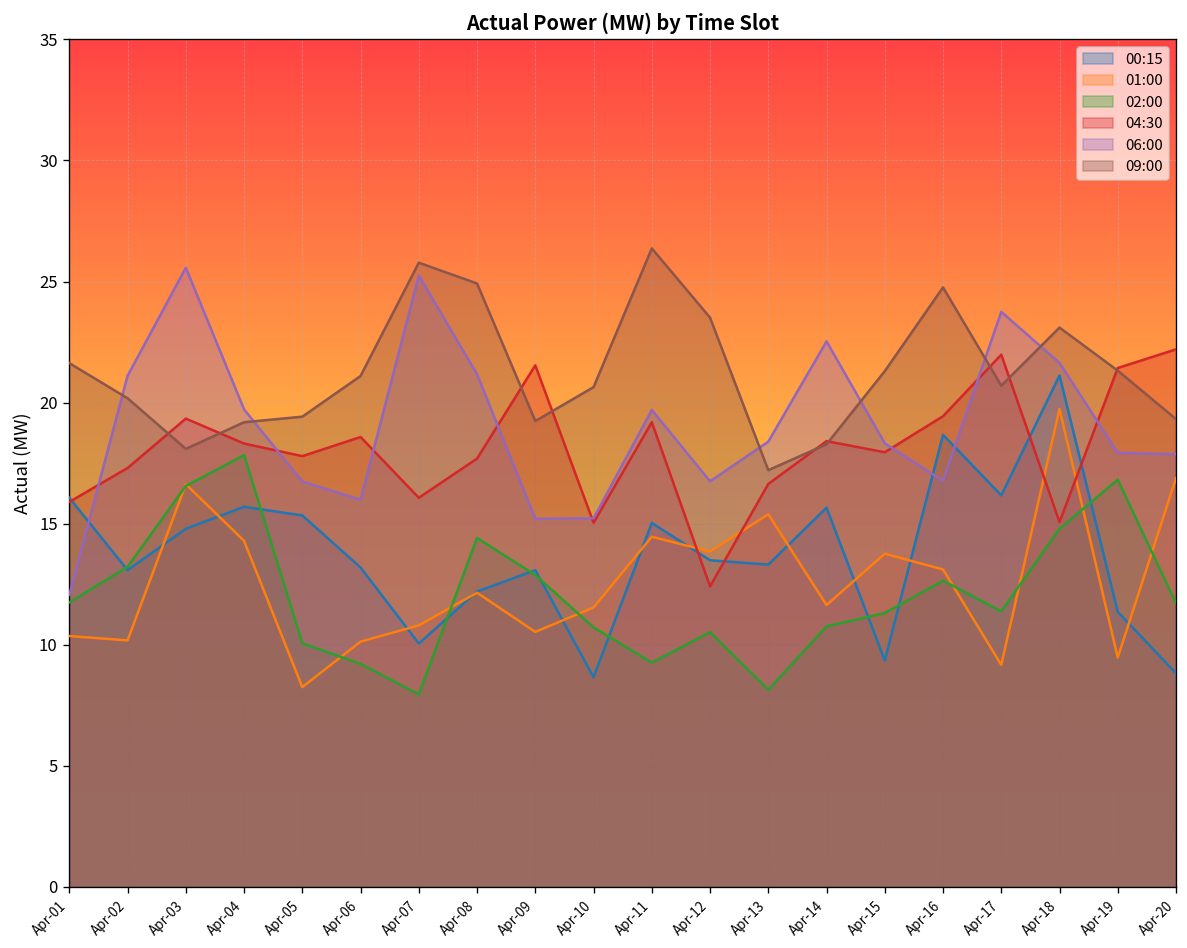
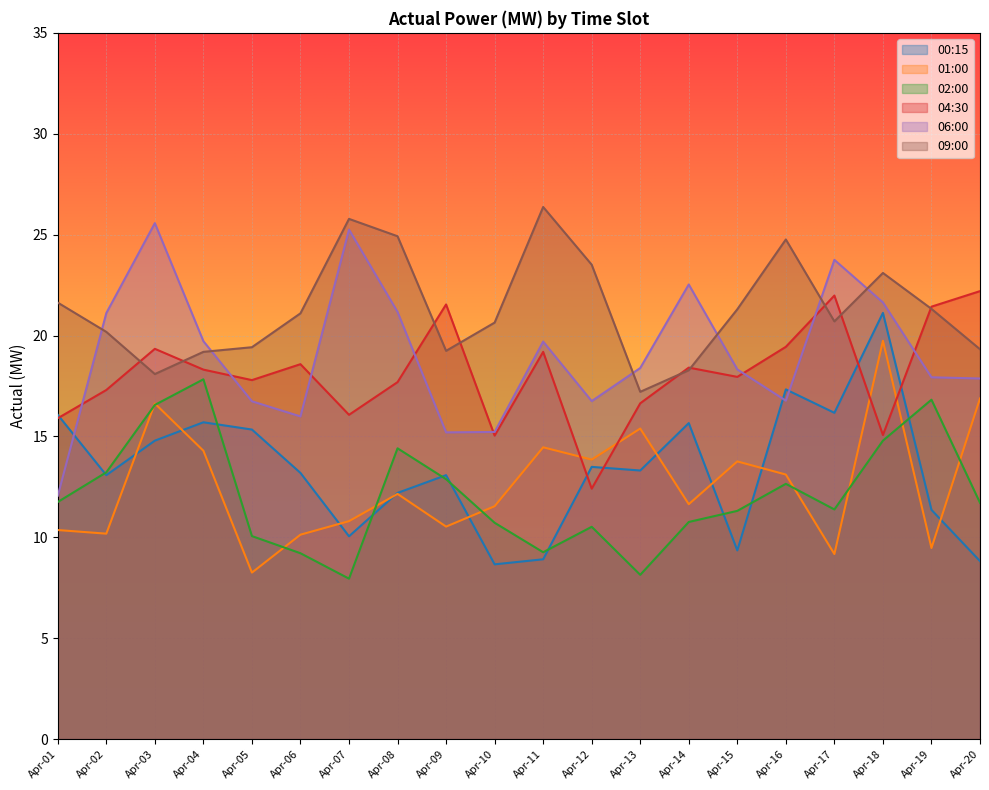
  {
    "00:15": {
      "Apr-01": 16.1,
      "Apr-02": 13.1,
      "Apr-03": 14.8,
      "Apr-04": 15.7,
      "Apr-05": 15.3,
      "Apr-06": 13.2,
      "Apr-07": 10.1,
      "Apr-09": 13.1,
      "Apr-10": 8.7,
-     "Apr-11": 15.0,
+     "Apr-11": 8.9,
      "Apr-12": 13.5,
      "Apr-13": 13.3,
      "Apr-14": 15.7,
      "Apr-15": 9.4,
-     "Apr-16": 18.7,
+     "Apr-16": 17.3,
      "Apr-17": 16.2,
      "Apr-18": 21.1,
      "Apr-19": 11.4,
      "Apr-20": 8.8
    },
    "02:00": {
      "Apr-01": 11.8,
      "Apr-02": 13.2,
      "Apr-04": 17.8,
      "Apr-05": 10.1,
      "Apr-06": 9.2,
      "Apr-07": 8.0,
      "Apr-08": 14.4,
      "Apr-09": 12.9,
      "Apr-10": 10.7,
      "Apr-11": 9.3,
      "Apr-12": 10.5,
      "Apr-13": 8.1,
      "Apr-14": 10.8,
      "Apr-15": 11.3,
      "Apr-16": 12.7,
      "Apr-17": 11.4,
      "Apr-18": 14.8,
      "Apr-19": 16.8,
      "Apr-20": 11.7
    },
    "06:00": {
      "Apr-01": 12.1,
      "Apr-02": 21.1,
      "Apr-03": 25.6,
      "Apr-04": 19.7,
      "Apr-05": 16.7,
      "Apr-06": 16.0,
      "Apr-07": 25.3,
      "Apr-08": 21.2,
      "Apr-09": 15.2,
      "Apr-10": 15.2,
      "Apr-11": 19.7,
      "Apr-12": 16.8,
      "Apr-13": 18.4,
      "Apr-14": 22.5,
      "Apr-15": 18.3,
      "Apr-16": 16.8,
      "Apr-17": 23.8,
      "Apr-18": 21.6,
      "Apr-19": 17.9,
      "Apr-20": 17.9
    }
  }
